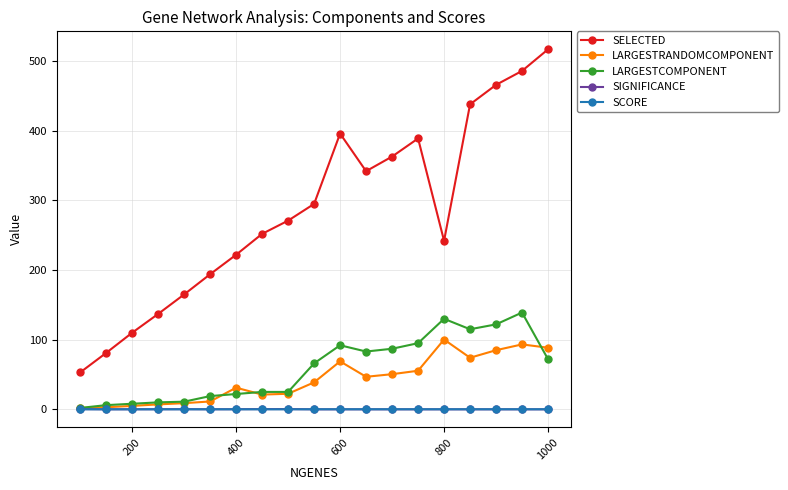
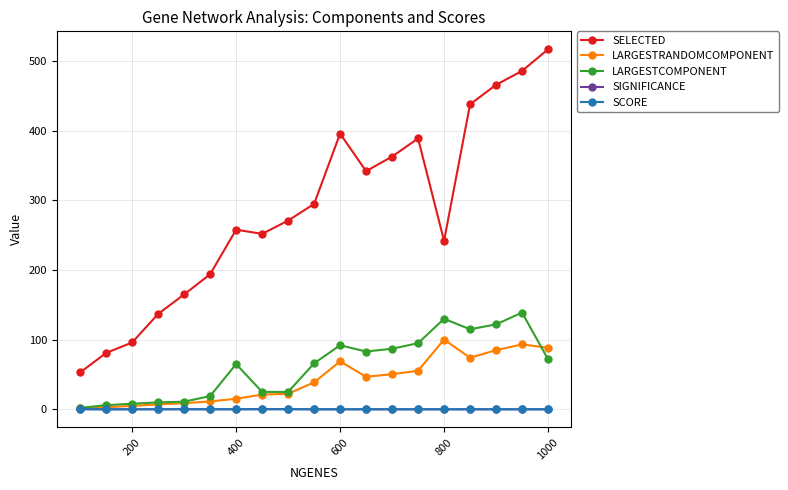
  {
    "SELECTED": {
-     "200": 110,
-     "400": 220,
+     "200": 100,
+     "400": 260,
      "600": 400,
      "800": 240,
      "1000": 520
    },
    "LARGESTRANDOMCOMPONENT": {
-     "400": 30,
+     "400": 20,
      "600": 70,
      "800": 100,
      "1000": 90
    },
    "LARGESTCOMPONENT": {
-     "400": 20,
+     "400": 70,
      "600": 90,
      "800": 130,
      "1000": 70
    },
    "SCORE": {
      "200": 0,
      "400": 0,
      "600": 0,
      "800": 0,
      "1000": 0
    }
  }
